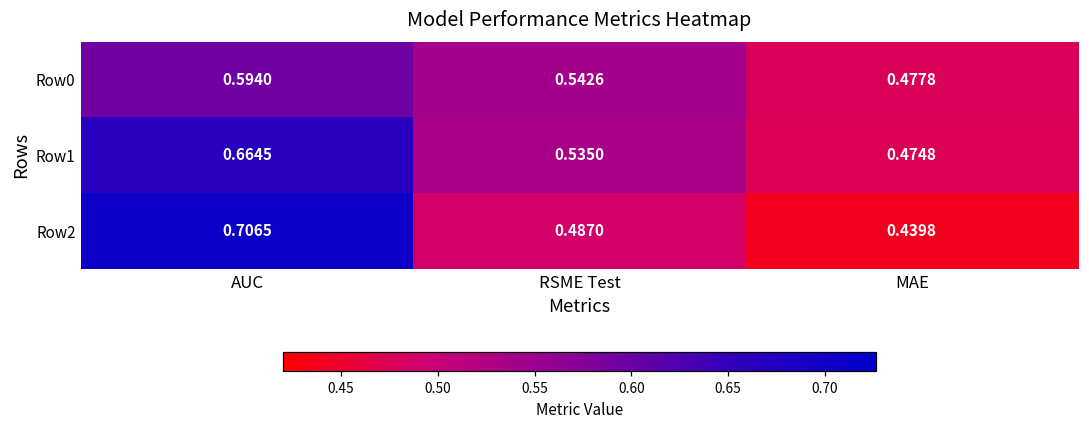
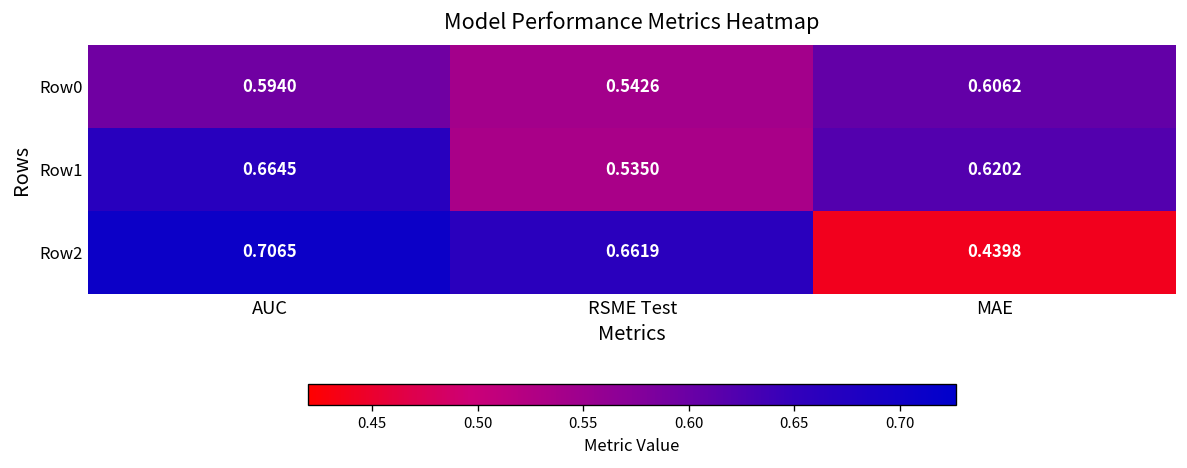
  {
    "Row0": {
      "AUC": 0.5940,
      "RSME Test": 0.5426,
-     "MAE": 0.4778
+     "MAE": 0.6062
    },
    "Row1": {
      "AUC": 0.6645,
      "RSME Test": 0.5350,
-     "MAE": 0.4748
+     "MAE": 0.6202
    },
    "Row2": {
      "AUC": 0.7065,
-     "RSME Test": 0.4870,
+     "RSME Test": 0.6619,
      "MAE": 0.4398
    }
  }
